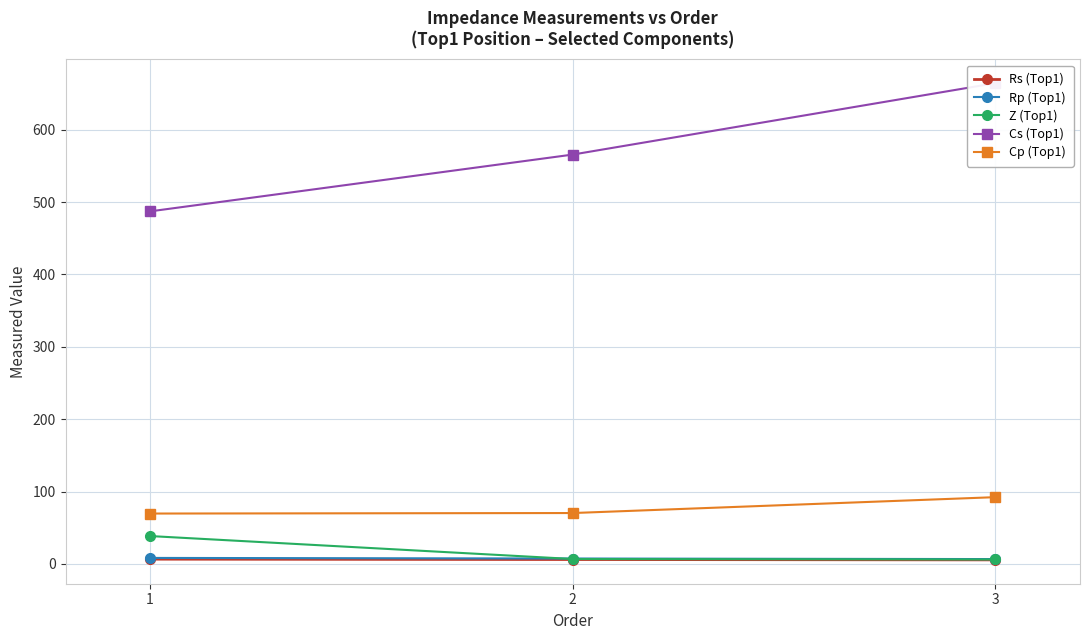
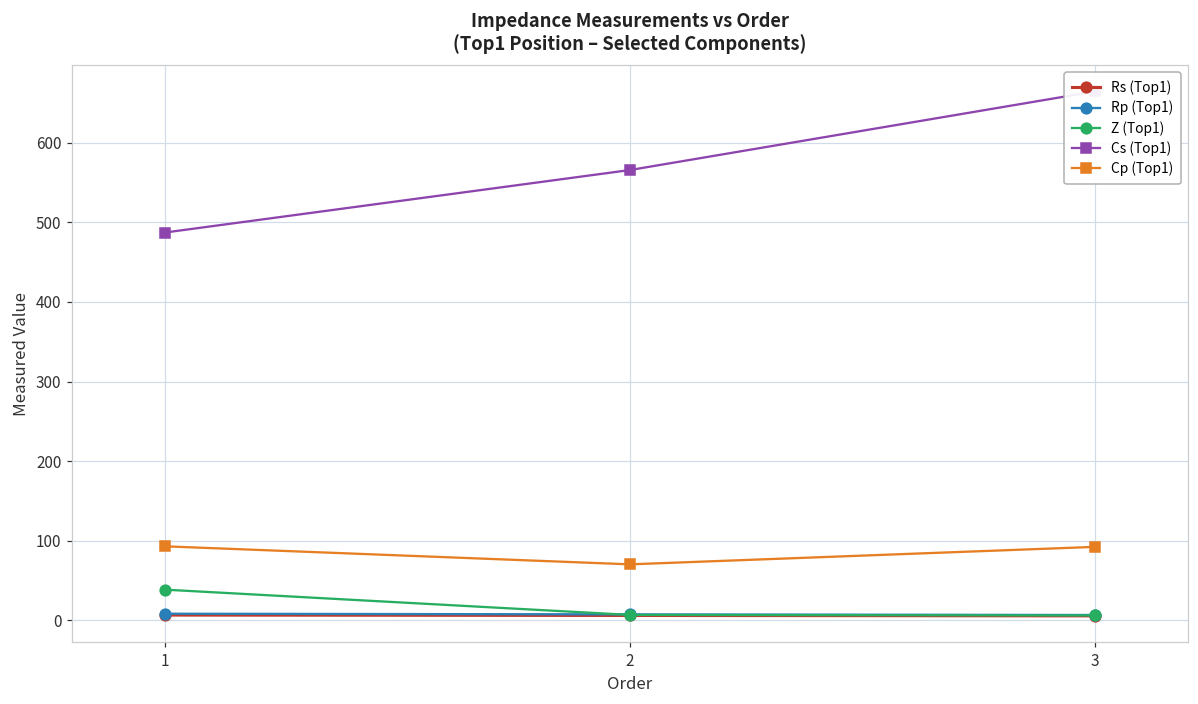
  {
    "Z (Top1)": {
      "1": 40
    },
    "Cs (Top1)": {
      "1": 490,
      "2": 570
    },
    "Cp (Top1)": {
-     "1": 70,
+     "1": 90,
      "2": 70,
      "3": 90
    }
  }
